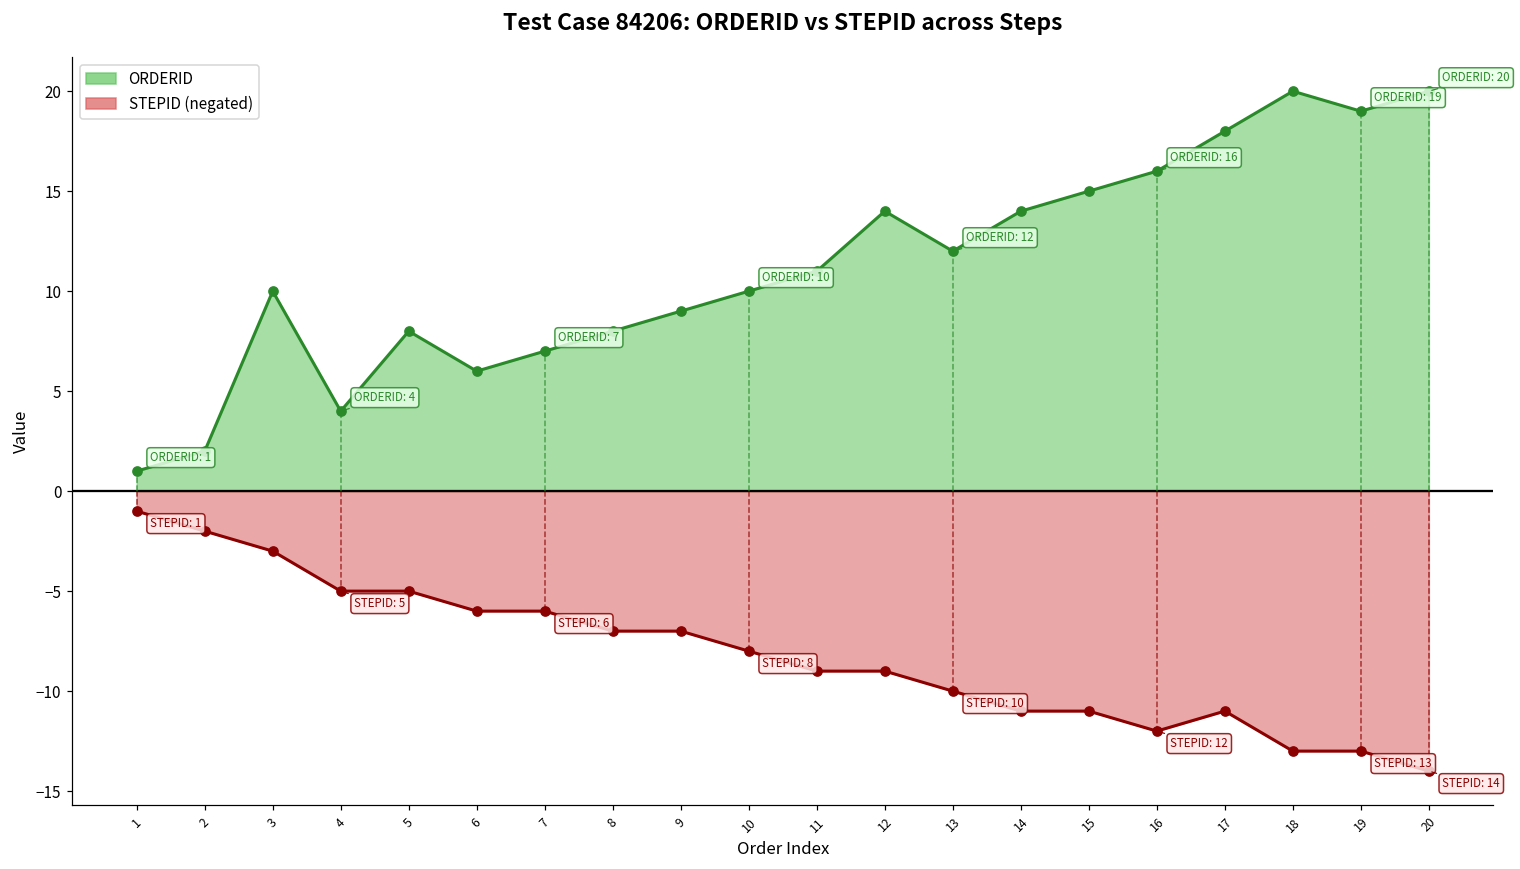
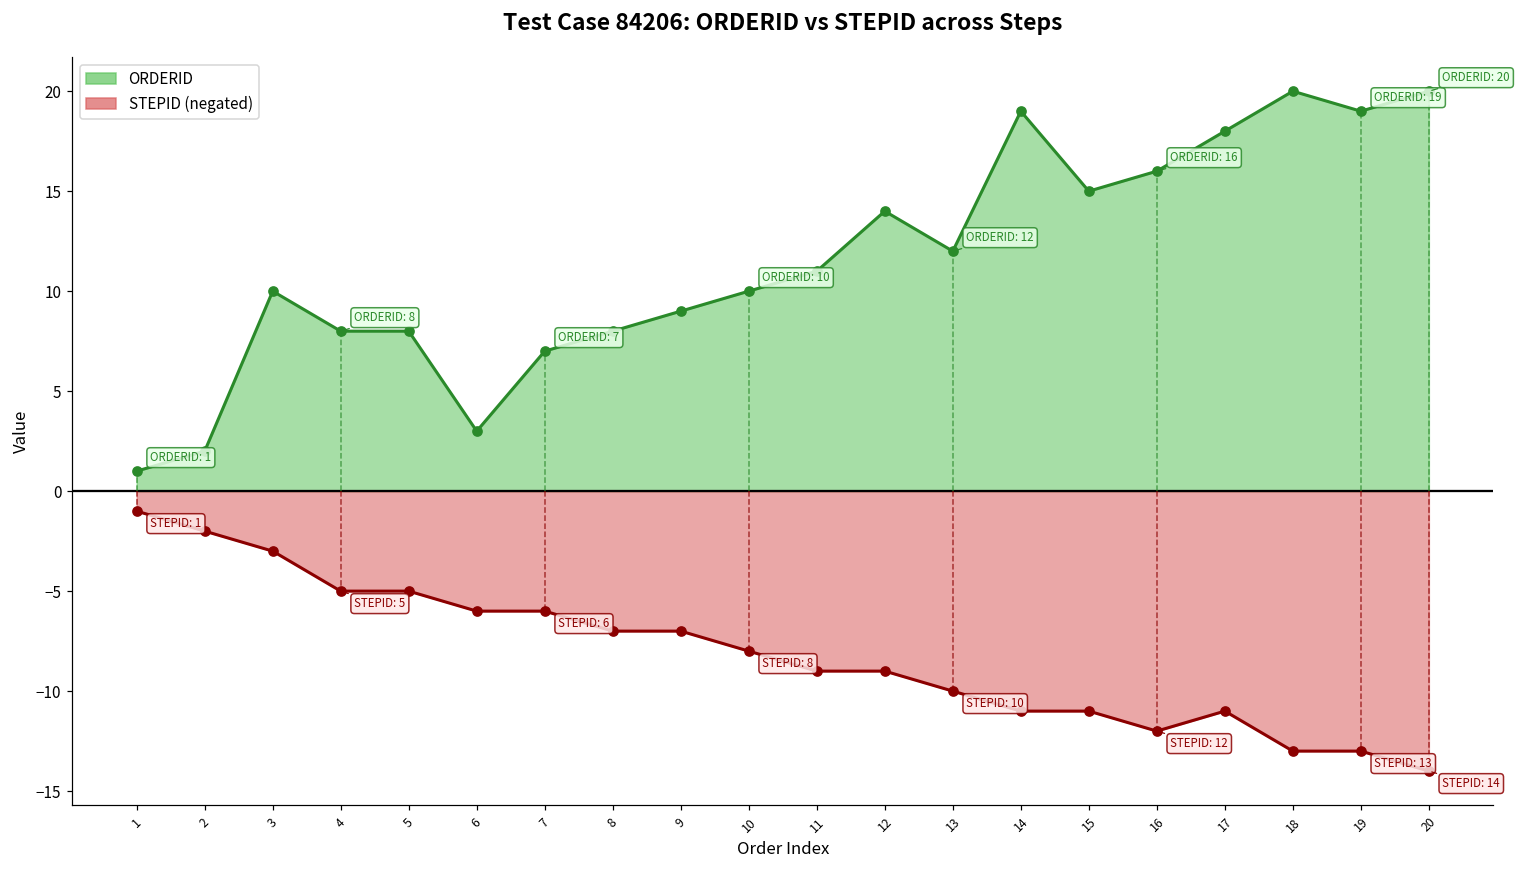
  {
    "ORDERID": {
-     "4": 4,
-     "6": 6,
-     "14": 14
+     "4": 8,
+     "6": 3,
+     "14": 19
    }
  }
